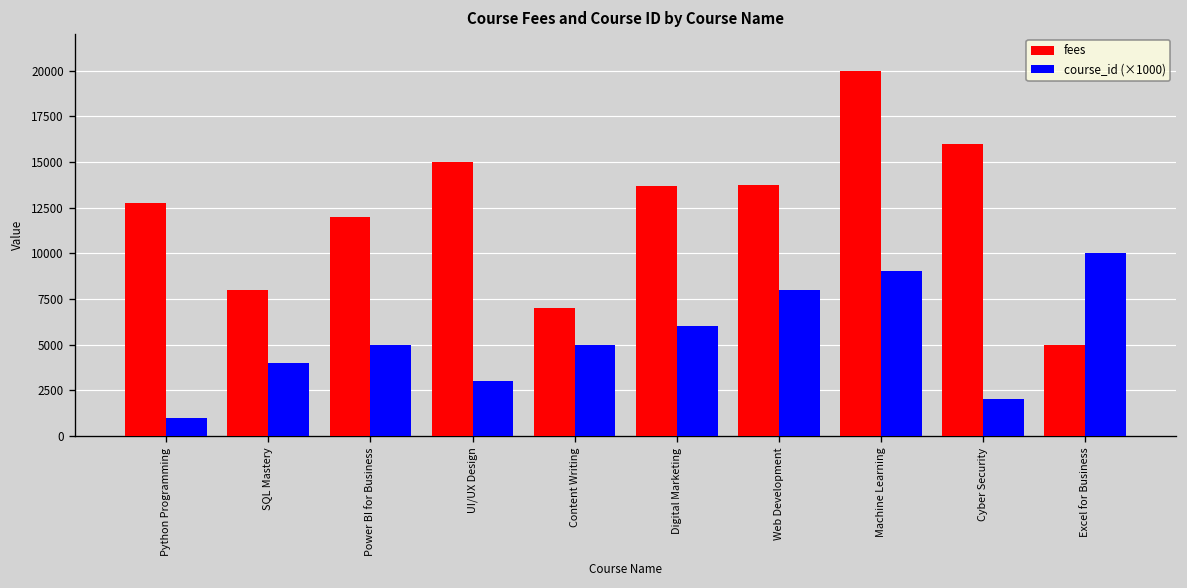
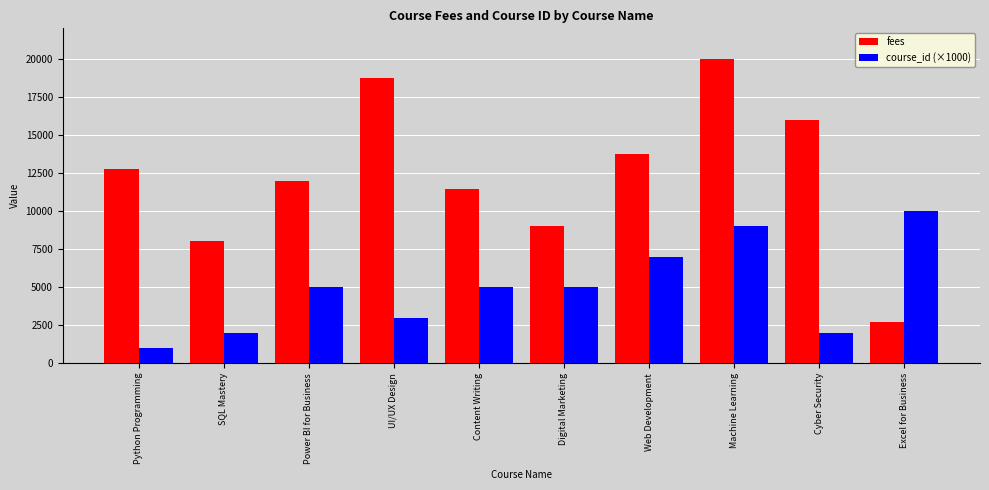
  {
    "fees": {
      "Python Programming": 12700,
      "SQL Mastery": 8000,
      "Power BI for Business": 12000,
-     "UI/UX Design": 15000,
-     "Content Writing": 7000,
-     "Digital Marketing": 13700,
+     "UI/UX Design": 18800,
+     "Content Writing": 11500,
+     "Digital Marketing": 9000,
      "Web Development": 13700,
      "Machine Learning": 20000,
      "Cyber Security": 16000,
-     "Excel for Business": 5000
+     "Excel for Business": 2700
    },
    "course_id (×1000)": {
      "Python Programming": 1000,
-     "SQL Mastery": 4000,
+     "SQL Mastery": 2000,
      "Power BI for Business": 5000,
      "UI/UX Design": 3000,
      "Content Writing": 5000,
-     "Digital Marketing": 6000,
-     "Web Development": 8000,
+     "Digital Marketing": 5000,
+     "Web Development": 7000,
      "Machine Learning": 9000,
      "Cyber Security": 2000,
      "Excel for Business": 10000
    }
  }
